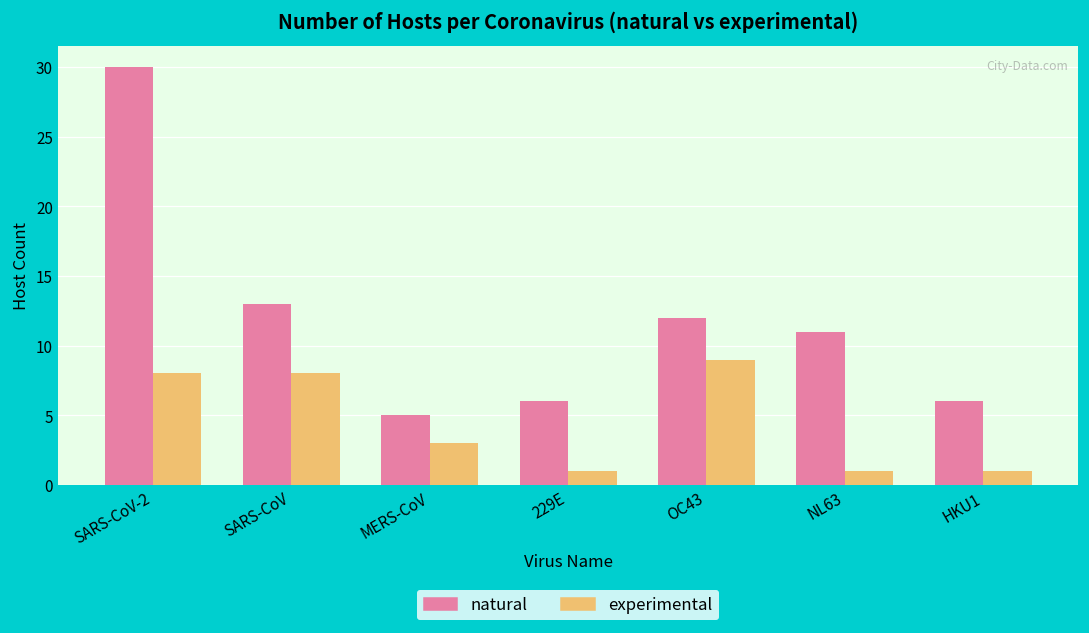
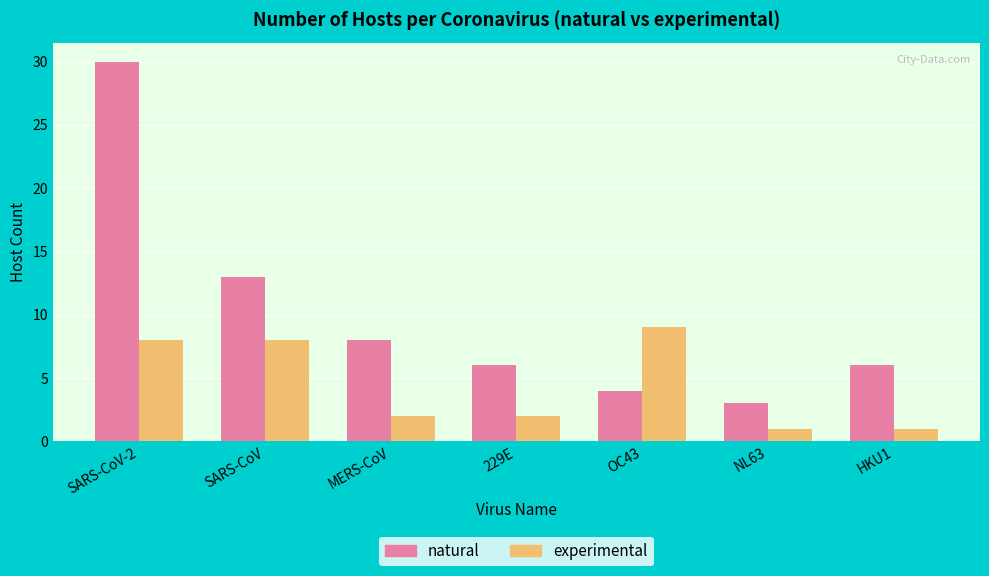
  {
    "natural": {
      "SARS-CoV-2": 30,
      "SARS-CoV": 13,
-     "MERS-CoV": 5,
+     "MERS-CoV": 8,
      "229E": 6,
-     "OC43": 12,
-     "NL63": 11,
+     "OC43": 4,
+     "NL63": 3,
      "HKU1": 6
    },
    "experimental": {
      "SARS-CoV-2": 8,
      "SARS-CoV": 8,
-     "MERS-CoV": 3,
-     "229E": 1,
+     "MERS-CoV": 2,
+     "229E": 2,
      "OC43": 9,
      "NL63": 1,
      "HKU1": 1
    }
  }
